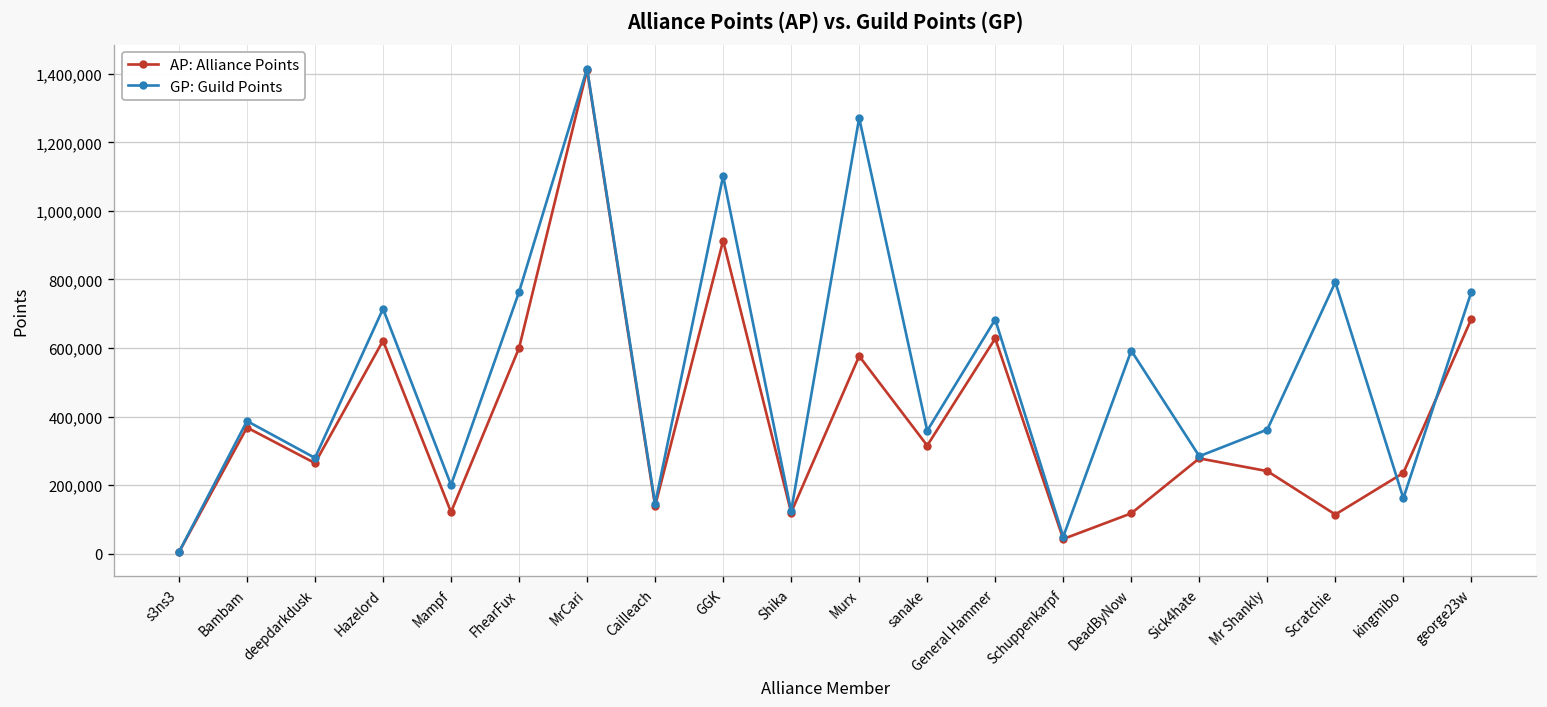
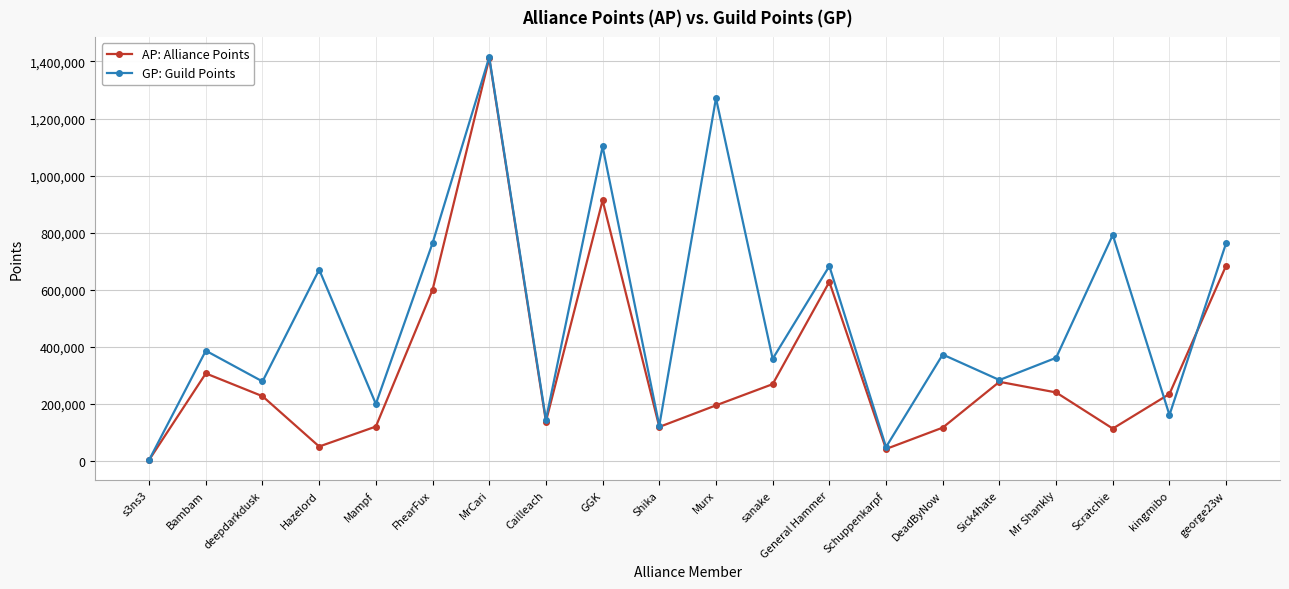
  {
    "AP: Alliance Points": {
-     "Bambam": "370,000",
-     "deepdarkdusk": "260,000",
-     "Hazelord": "620,000",
+     "Bambam": "310,000",
+     "deepdarkdusk": "230,000",
+     "Hazelord": "50,000",
      "Mampf": "120,000",
      "FhearFux": "600,000",
      "GGK": "910,000",
-     "Murx": "580,000",
-     "sanake": "320,000",
+     "Murx": "200,000",
+     "sanake": "270,000",
      "General Hammer": "630,000",
      "DeadByNow": "120,000",
      "Mr Shankly": "240,000",
      "Scratchie": "110,000",
      "kingmibo": "240,000",
      "george23w": "680,000"
    },
    "GP: Guild Points": {
      "Bambam": "390,000",
      "deepdarkdusk": "280,000",
-     "Hazelord": "710,000",
+     "Hazelord": "670,000",
      "Mampf": "200,000",
      "FhearFux": "760,000",
      "GGK": "1,100,000",
      "Murx": "1,270,000",
      "sanake": "360,000",
      "General Hammer": "680,000",
-     "DeadByNow": "590,000",
+     "DeadByNow": "370,000",
      "Mr Shankly": "360,000",
      "Scratchie": "790,000",
      "kingmibo": "160,000",
      "george23w": "760,000"
    }
  }
